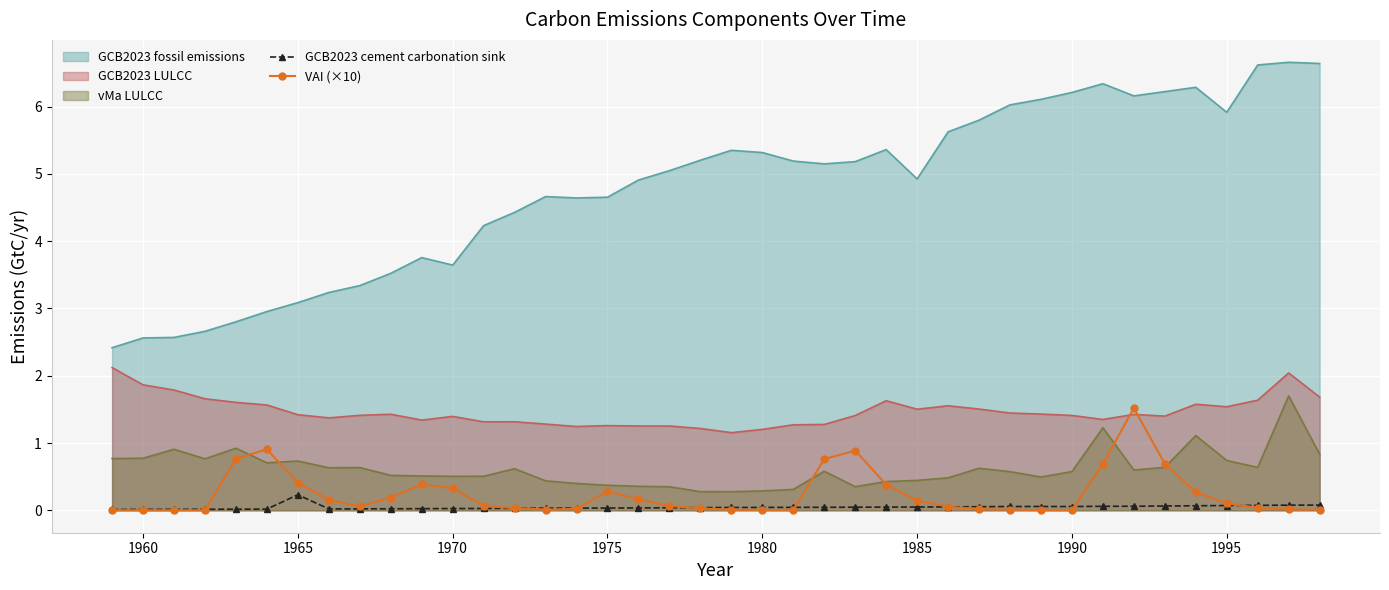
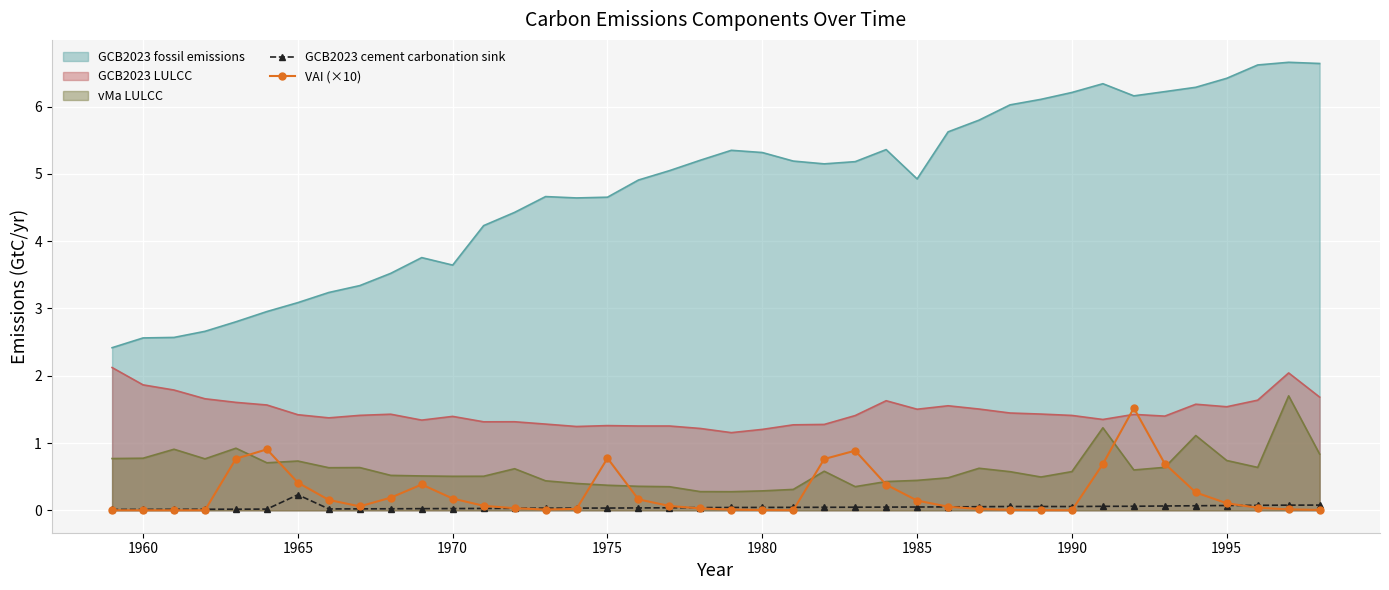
  {
    "GCB2023 fossil emissions": {
      "1960": 2.6,
      "1965": 3.1,
      "1970": 3.6,
      "1975": 4.7,
      "1980": 5.3,
      "1985": 4.9,
      "1990": 6.2,
-     "1995": 5.9
+     "1995": 6.4
    },
    "GCB2023 cement carbonation sink": {
      "1965": 0.2,
      "1970": 0.0,
      "1975": 0.0,
      "1980": 0.0,
      "1985": 0.0,
      "1990": 0.1
    },
    "VAI (×10)": {
      "1965": 0.4,
-     "1970": 0.3,
-     "1975": 0.3,
+     "1970": 0.2,
+     "1975": 0.8,
      "1980": 0.0,
      "1985": 0.1,
      "1990": 0.0
    }
  }
